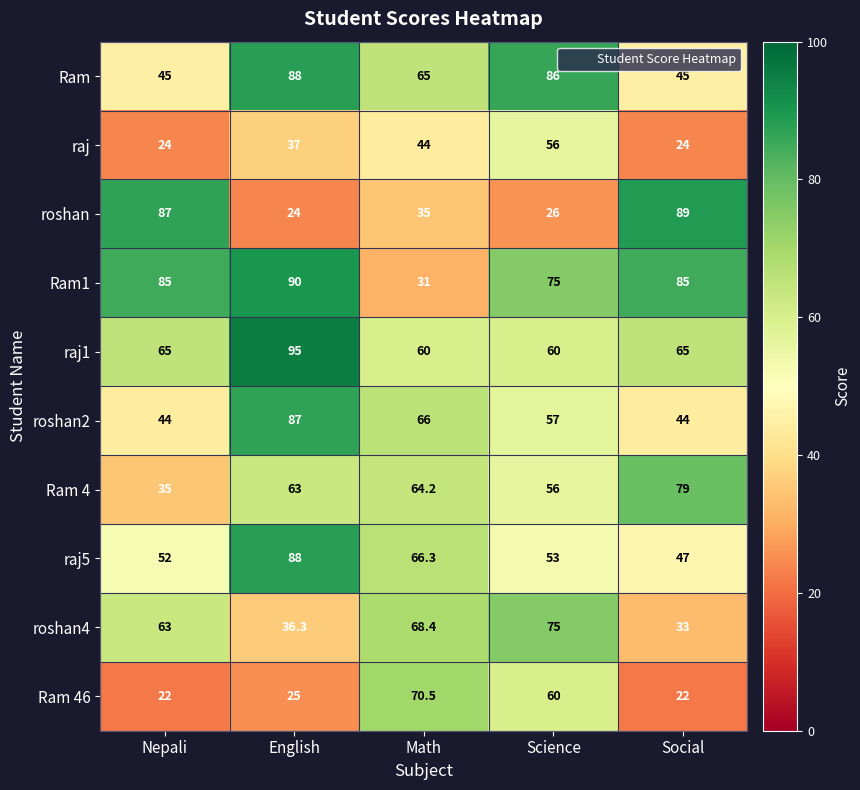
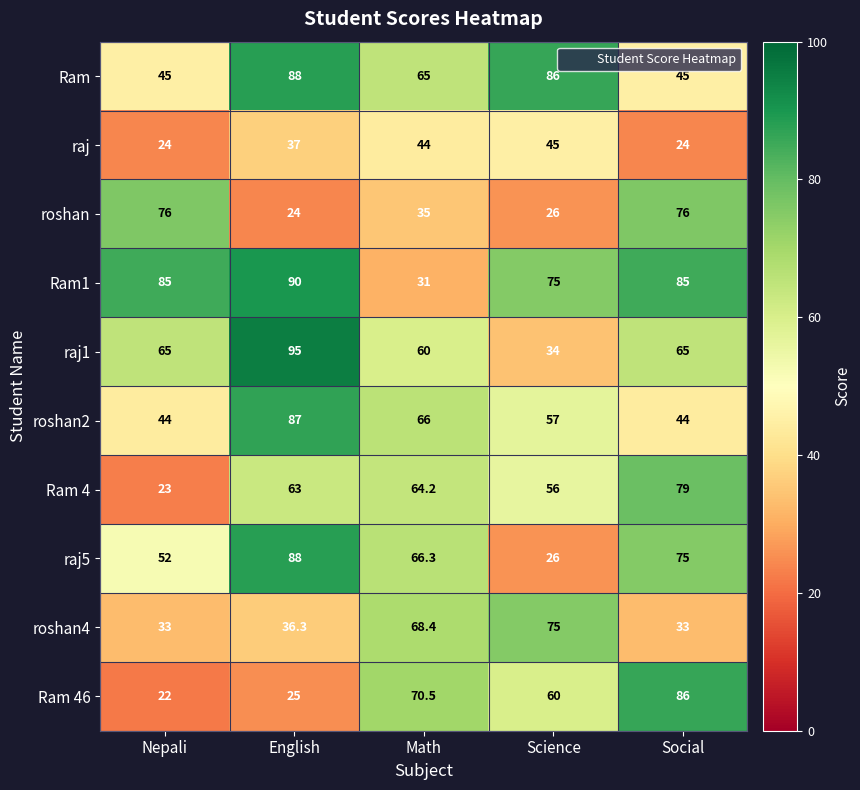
  {
    "Ram": {
      "Nepali": 45,
      "English": 88,
      "Math": 65
    },
    "raj": {
      "Nepali": 24,
      "English": 37,
      "Math": 44,
-     "Science": 56,
+     "Science": 45,
      "Social": 24
    },
    "roshan": {
-     "Nepali": 87,
+     "Nepali": 76,
      "English": 24,
      "Math": 35,
      "Science": 26,
-     "Social": 89
+     "Social": 76
    },
    "Ram1": {
      "Nepali": 85,
      "English": 90,
      "Math": 31,
      "Science": 75,
      "Social": 85
    },
    "raj1": {
      "Nepali": 65,
      "English": 95,
      "Math": 60,
-     "Science": 60,
+     "Science": 34,
      "Social": 65
    },
    "roshan2": {
      "Nepali": 44,
      "English": 87,
      "Math": 66,
      "Science": 57,
      "Social": 44
    },
    "Ram 4": {
-     "Nepali": 35,
+     "Nepali": 23,
      "English": 63,
      "Math": 64.2,
      "Science": 56,
      "Social": 79
    },
    "raj5": {
      "Nepali": 52,
      "English": 88,
      "Math": 66.3,
-     "Science": 53,
-     "Social": 47
+     "Science": 26,
+     "Social": 75
    },
    "roshan4": {
-     "Nepali": 63,
+     "Nepali": 33,
      "English": 36.3,
      "Math": 68.4,
      "Science": 75,
      "Social": 33
    },
    "Ram 46": {
      "Nepali": 22,
      "English": 25,
      "Math": 70.5,
      "Science": 60,
-     "Social": 22
+     "Social": 86
    }
  }
